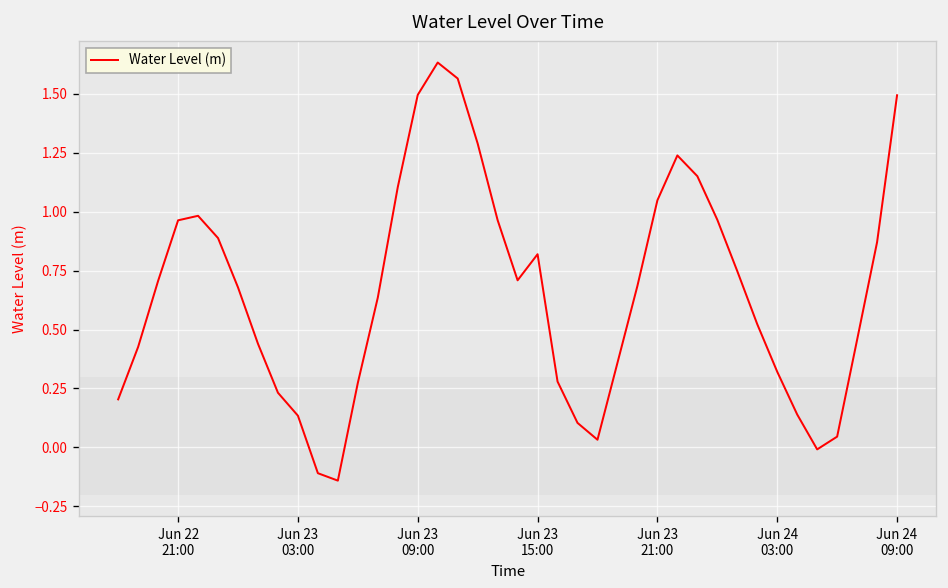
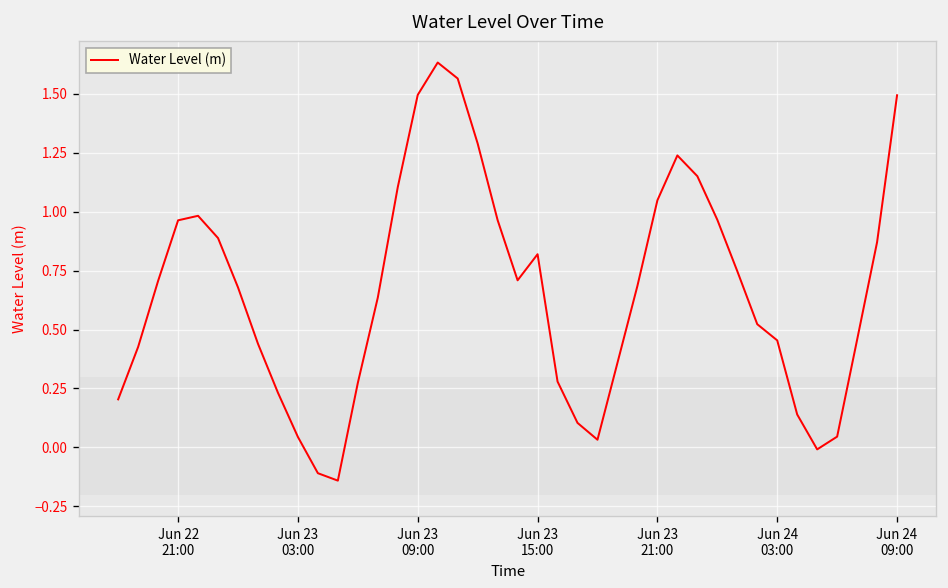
  {
    "Jun 22 21:00": 0.96,
-   "Jun 23 03:00": 0.13,
+   "Jun 23 03:00": 0.04,
    "Jun 23 09:00": 1.50,
    "Jun 23 15:00": 0.82,
    "Jun 23 21:00": 1.05,
-   "Jun 24 03:00": 0.32,
+   "Jun 24 03:00": 0.45,
    "Jun 24 09:00": 1.49
  }
